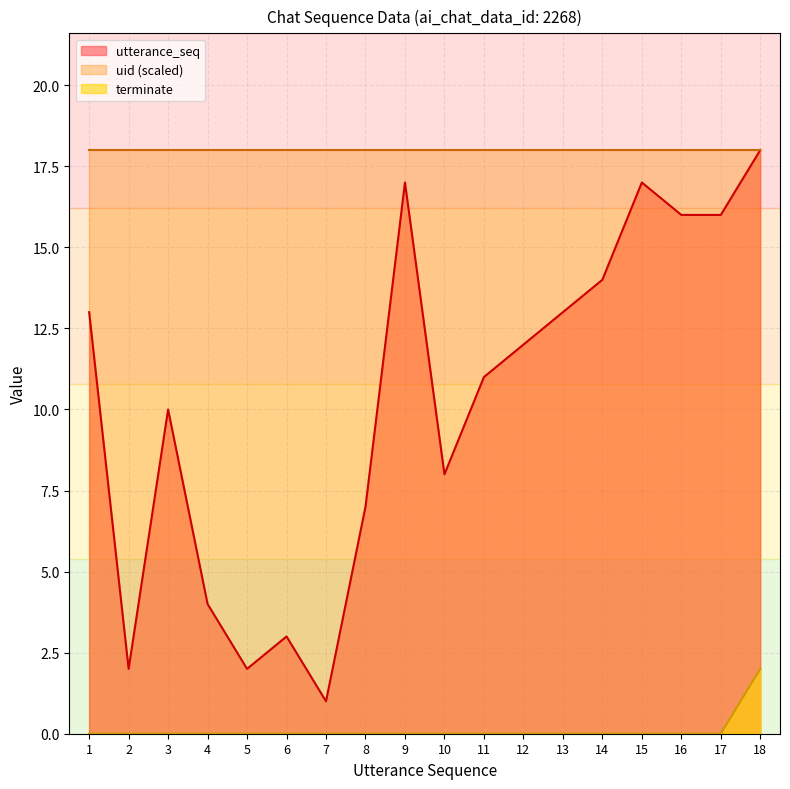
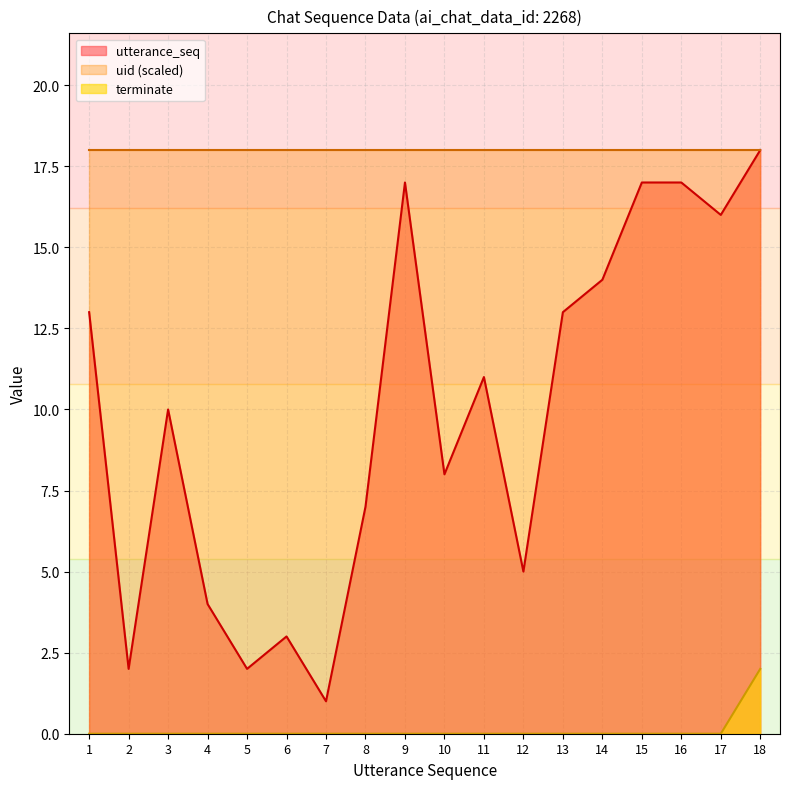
  {
    "utterance_seq": {
      "1": 13,
      "2": 2,
      "3": 10,
      "4": 4,
      "5": 2,
      "6": 3,
      "7": 1,
      "8": 7,
      "9": 17,
      "10": 8,
      "11": 11,
-     "12": 12,
+     "12": 5,
      "13": 13,
      "14": 14,
      "15": 17,
-     "16": 16,
+     "16": 17,
      "17": 16
    },
    "uid (scaled)": {
      "1": 18,
      "2": 18,
      "3": 18,
      "4": 18,
      "5": 18,
      "6": 18,
      "7": 18,
      "8": 18,
      "9": 18,
      "10": 18,
      "11": 18,
      "12": 18,
      "13": 18,
      "14": 18,
      "15": 18,
      "16": 18,
      "17": 18
    },
    "terminate": {
      "1": 0,
      "2": 0,
      "3": 0,
      "4": 0,
      "5": 0,
      "6": 0,
      "7": 0,
      "8": 0,
      "9": 0,
      "10": 0,
      "11": 0,
      "12": 0,
      "13": 0,
      "14": 0,
      "15": 0,
      "16": 0,
      "17": 0,
      "18": 2
    }
  }
